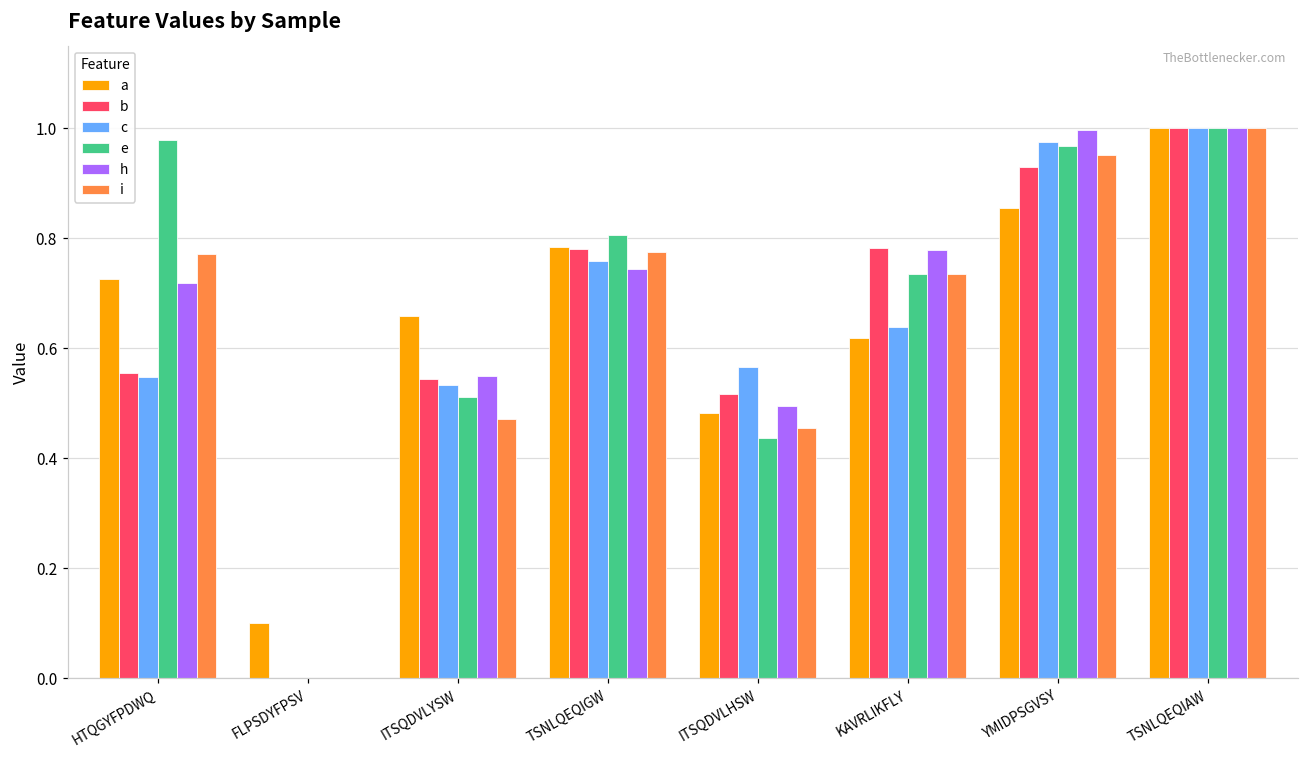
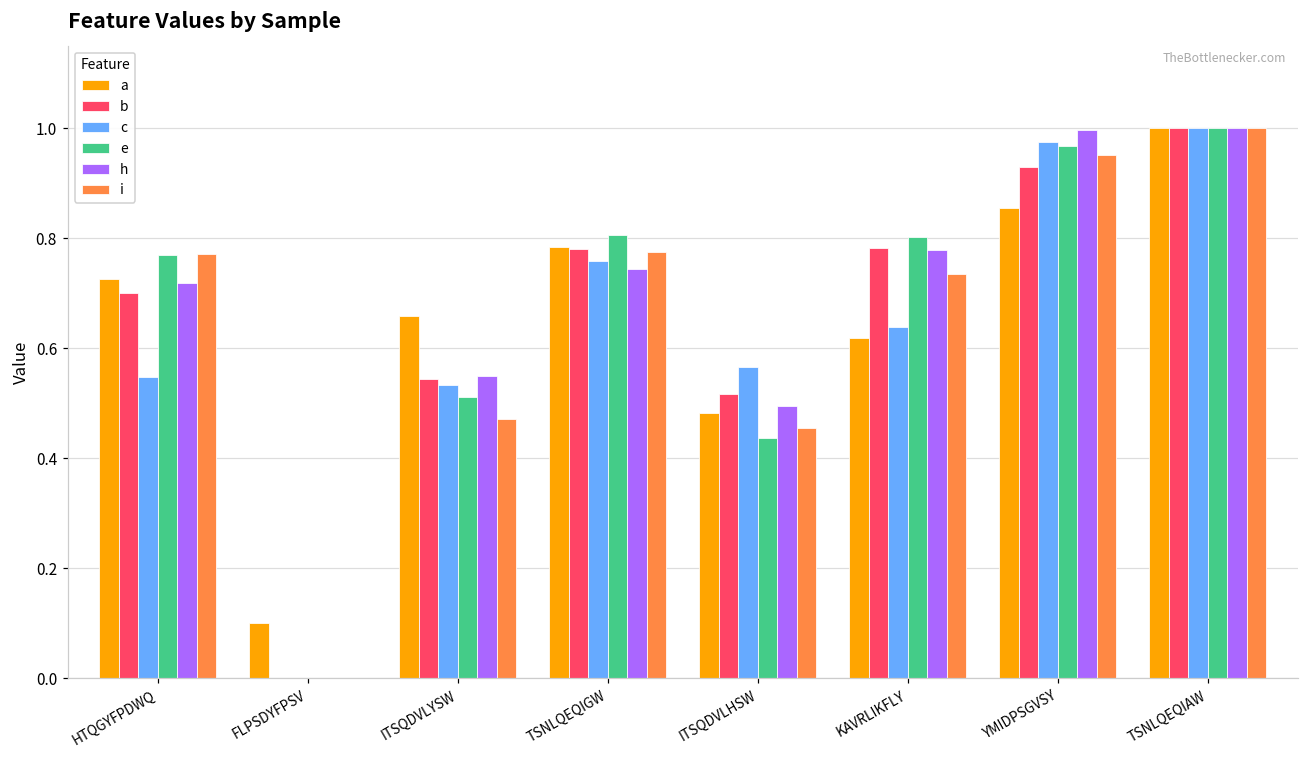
  {
    "a": {
      "HTQGYFPDWQ": 0.73,
      "FLPSDYFPSV": 0.10,
      "ITSQDVLYSW": 0.66,
      "TSNLQEQIGW": 0.78,
      "ITSQDVLHSW": 0.48,
      "KAVRLIKFLY": 0.62,
      "YMIDPSGVSY": 0.86,
      "TSNLQEQIAW": 1.00
    },
    "b": {
-     "HTQGYFPDWQ": 0.56,
+     "HTQGYFPDWQ": 0.70,
      "FLPSDYFPSV": 0.00,
      "ITSQDVLYSW": 0.54,
      "TSNLQEQIGW": 0.78,
      "ITSQDVLHSW": 0.52,
      "KAVRLIKFLY": 0.78,
      "YMIDPSGVSY": 0.93,
      "TSNLQEQIAW": 1.00
    },
    "c": {
      "HTQGYFPDWQ": 0.55,
      "FLPSDYFPSV": 0.00,
      "ITSQDVLYSW": 0.53,
      "TSNLQEQIGW": 0.76,
      "ITSQDVLHSW": 0.57,
      "KAVRLIKFLY": 0.64,
      "YMIDPSGVSY": 0.97,
      "TSNLQEQIAW": 1.00
    },
    "e": {
-     "HTQGYFPDWQ": 0.98,
+     "HTQGYFPDWQ": 0.77,
      "FLPSDYFPSV": 0.00,
      "ITSQDVLYSW": 0.51,
      "TSNLQEQIGW": 0.81,
      "ITSQDVLHSW": 0.44,
-     "KAVRLIKFLY": 0.74,
+     "KAVRLIKFLY": 0.80,
      "YMIDPSGVSY": 0.97,
      "TSNLQEQIAW": 1.00
    },
    "h": {
      "HTQGYFPDWQ": 0.72,
      "FLPSDYFPSV": 0.00,
      "ITSQDVLYSW": 0.55,
      "TSNLQEQIGW": 0.74,
      "ITSQDVLHSW": 0.50,
      "KAVRLIKFLY": 0.78,
      "YMIDPSGVSY": 1.00,
      "TSNLQEQIAW": 1.00
    },
    "i": {
      "HTQGYFPDWQ": 0.77,
      "FLPSDYFPSV": 0.00,
      "ITSQDVLYSW": 0.47,
      "TSNLQEQIGW": 0.77,
      "ITSQDVLHSW": 0.46,
      "KAVRLIKFLY": 0.73,
      "YMIDPSGVSY": 0.95,
      "TSNLQEQIAW": 1.00
    }
  }
